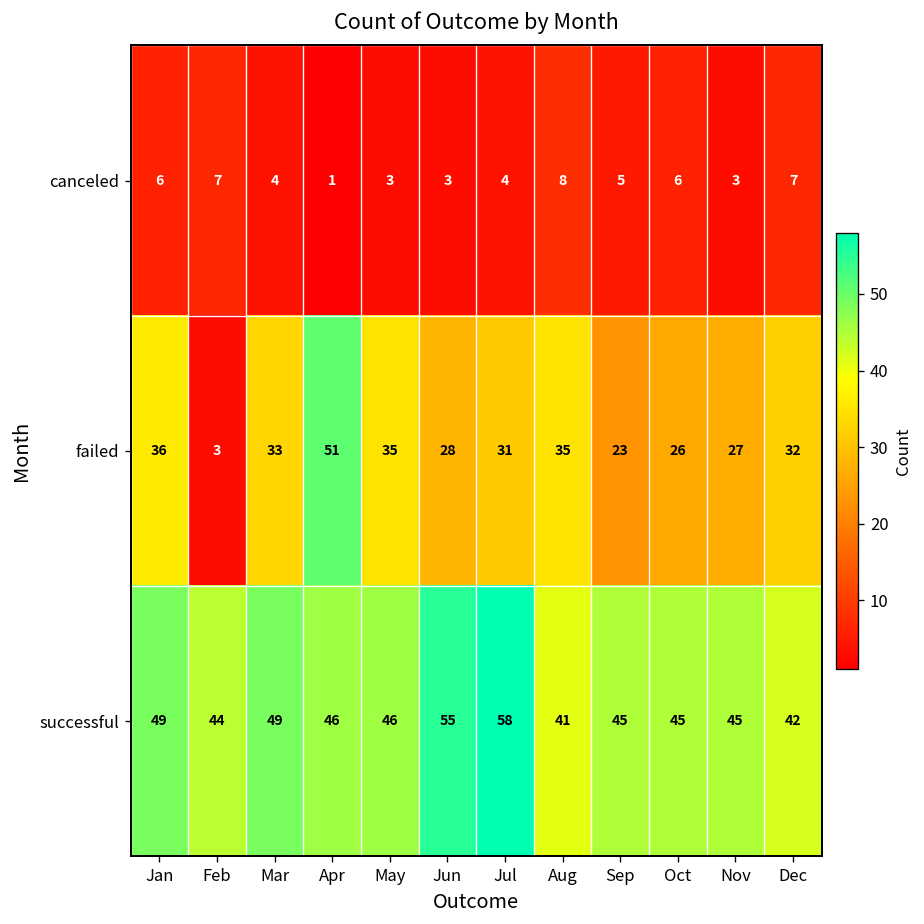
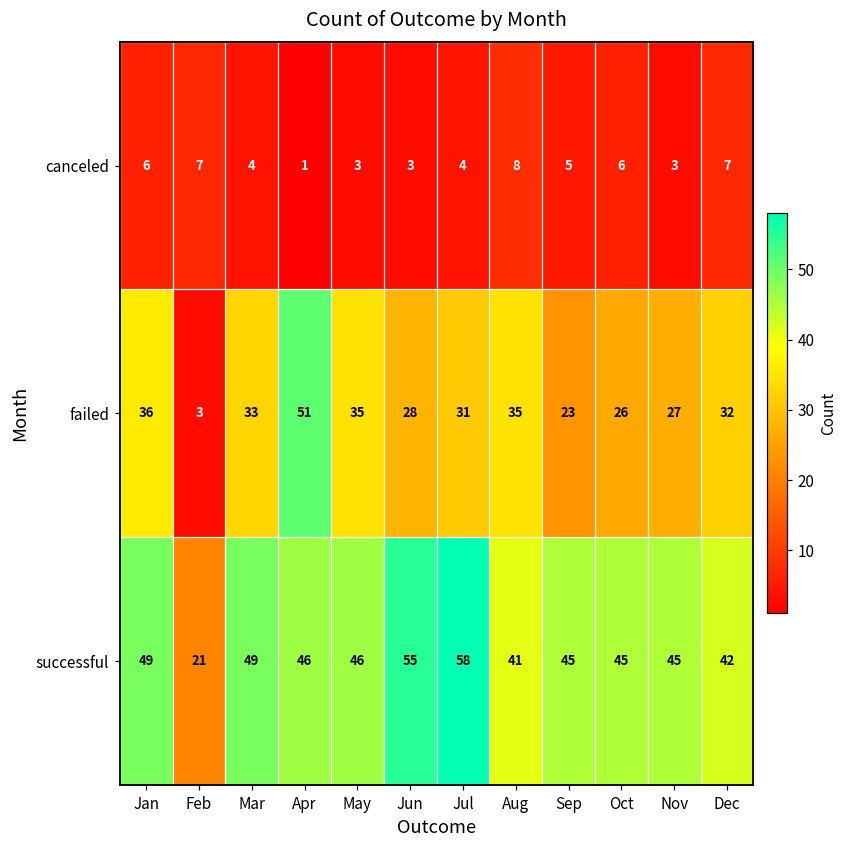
  {
    "canceled": {
      "Jan": 6,
      "Feb": 7,
      "Mar": 4,
      "Apr": 1,
      "May": 3,
      "Jun": 3,
      "Jul": 4,
      "Aug": 8,
      "Sep": 5,
      "Oct": 6,
      "Nov": 3,
      "Dec": 7
    },
    "failed": {
      "Jan": 36,
      "Feb": 3,
      "Mar": 33,
      "Apr": 51,
      "May": 35,
      "Jun": 28,
      "Jul": 31,
      "Aug": 35,
      "Sep": 23,
      "Oct": 26,
      "Nov": 27,
      "Dec": 32
    },
    "successful": {
      "Jan": 49,
-     "Feb": 44,
+     "Feb": 21,
      "Mar": 49,
      "Apr": 46,
      "May": 46,
      "Jun": 55,
      "Jul": 58,
      "Aug": 41,
      "Sep": 45,
      "Oct": 45,
      "Nov": 45,
      "Dec": 42
    }
  }
